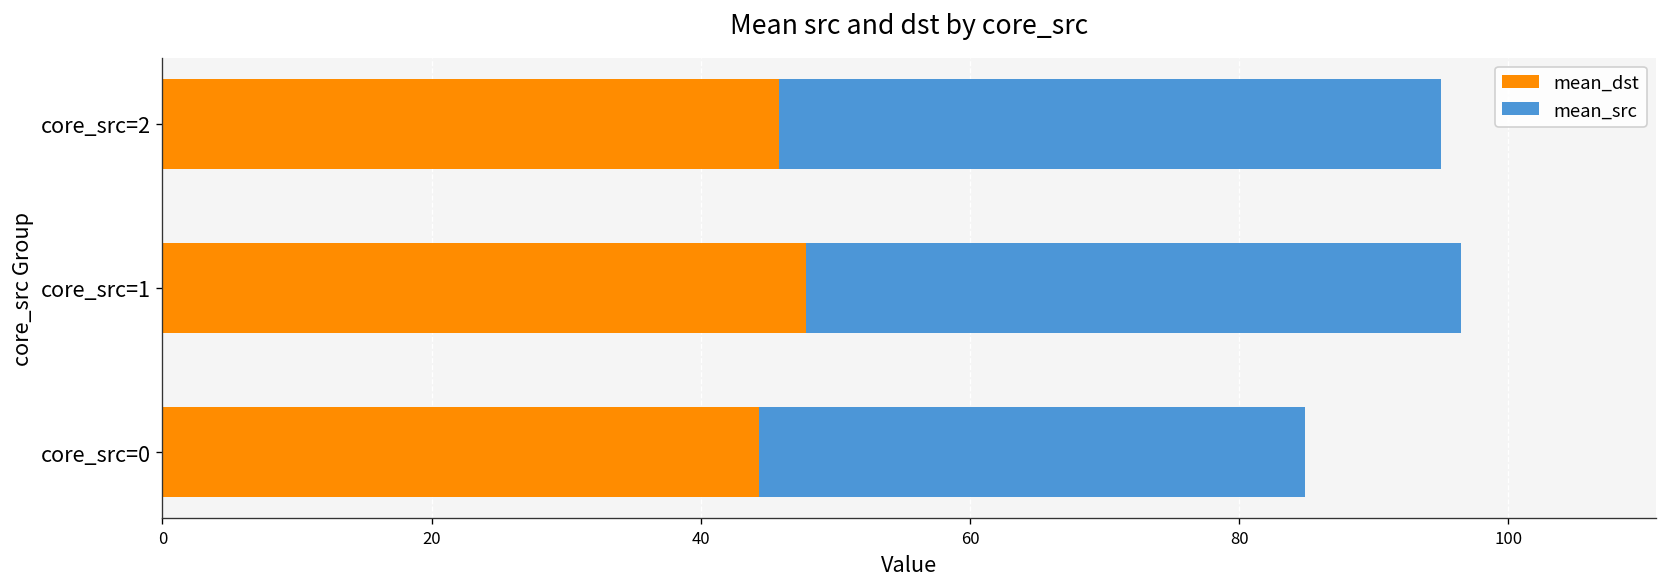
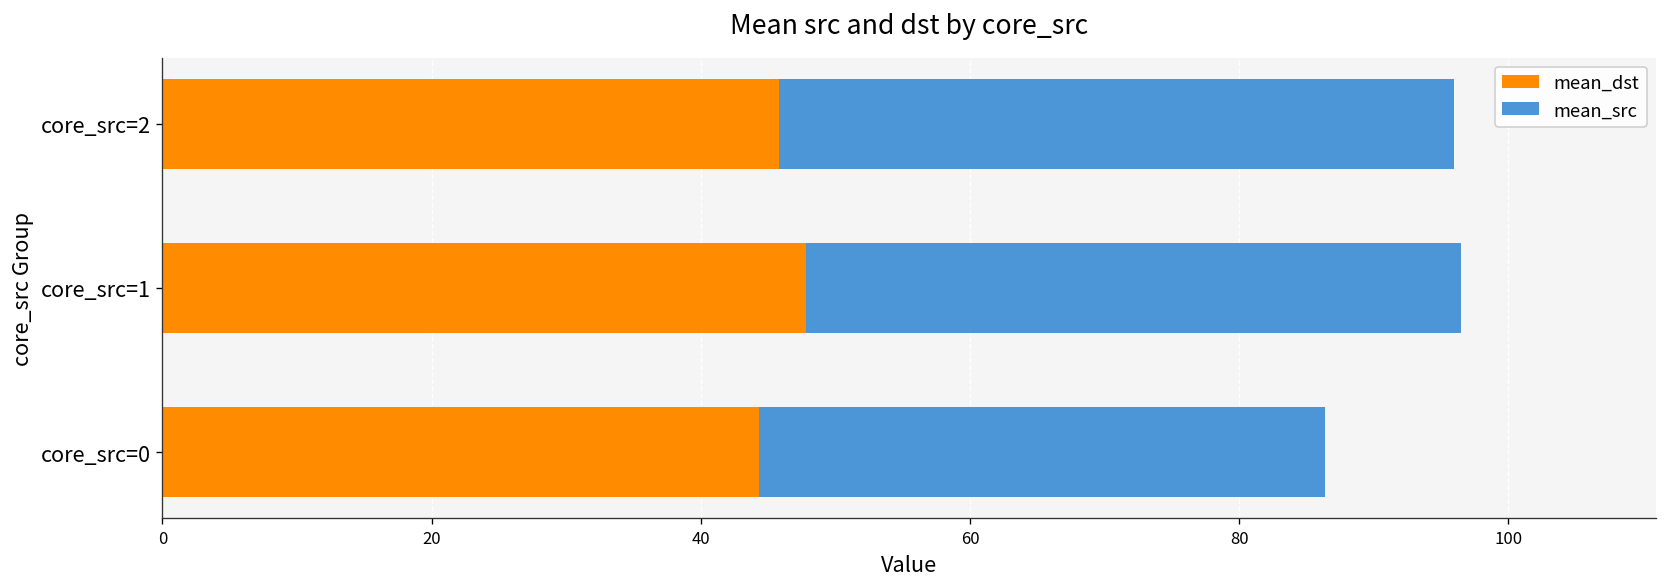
  {
    "mean_dst": {
      "core_src=2": 45.8,
      "core_src=1": 47.8,
      "core_src=0": 44.3
    },
    "mean_src": {
-     "core_src=2": 49.2,
+     "core_src=2": 50.2,
      "core_src=1": 48.7,
-     "core_src=0": 40.6
+     "core_src=0": 42.1
    }
  }
